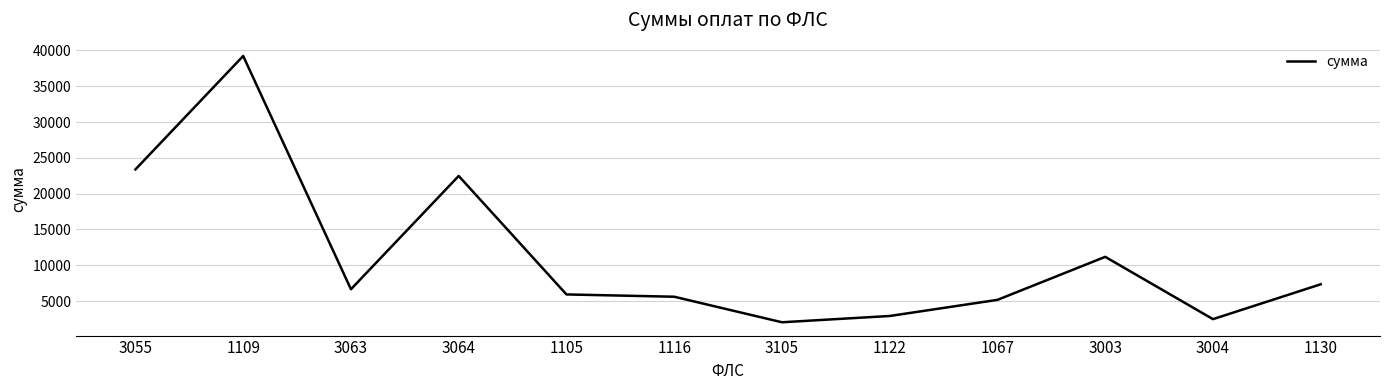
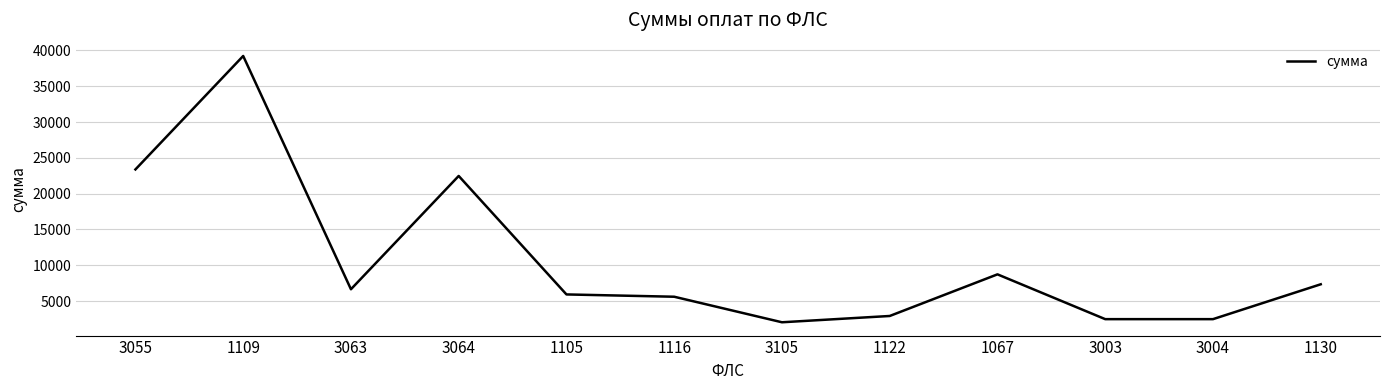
  {
    "3055": 23000,
    "1109": 39000,
    "3063": 7000,
    "3064": 22000,
    "1105": 6000,
    "1116": 6000,
    "3105": 2000,
    "1122": 3000,
-   "1067": 5000,
-   "3003": 11000,
+   "1067": 9000,
+   "3003": 2000,
    "3004": 2000,
    "1130": 7000
  }
